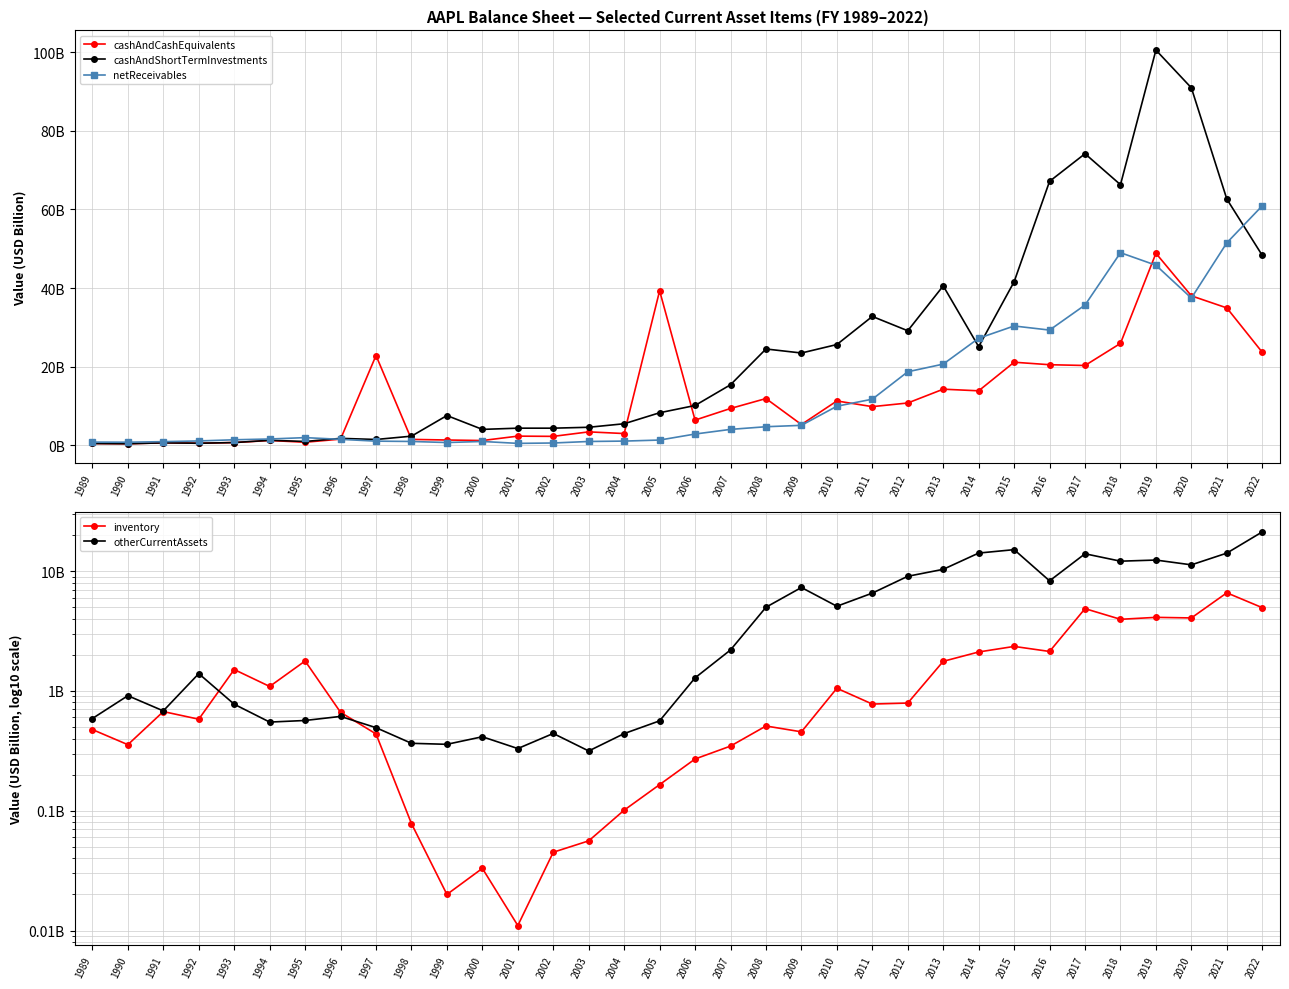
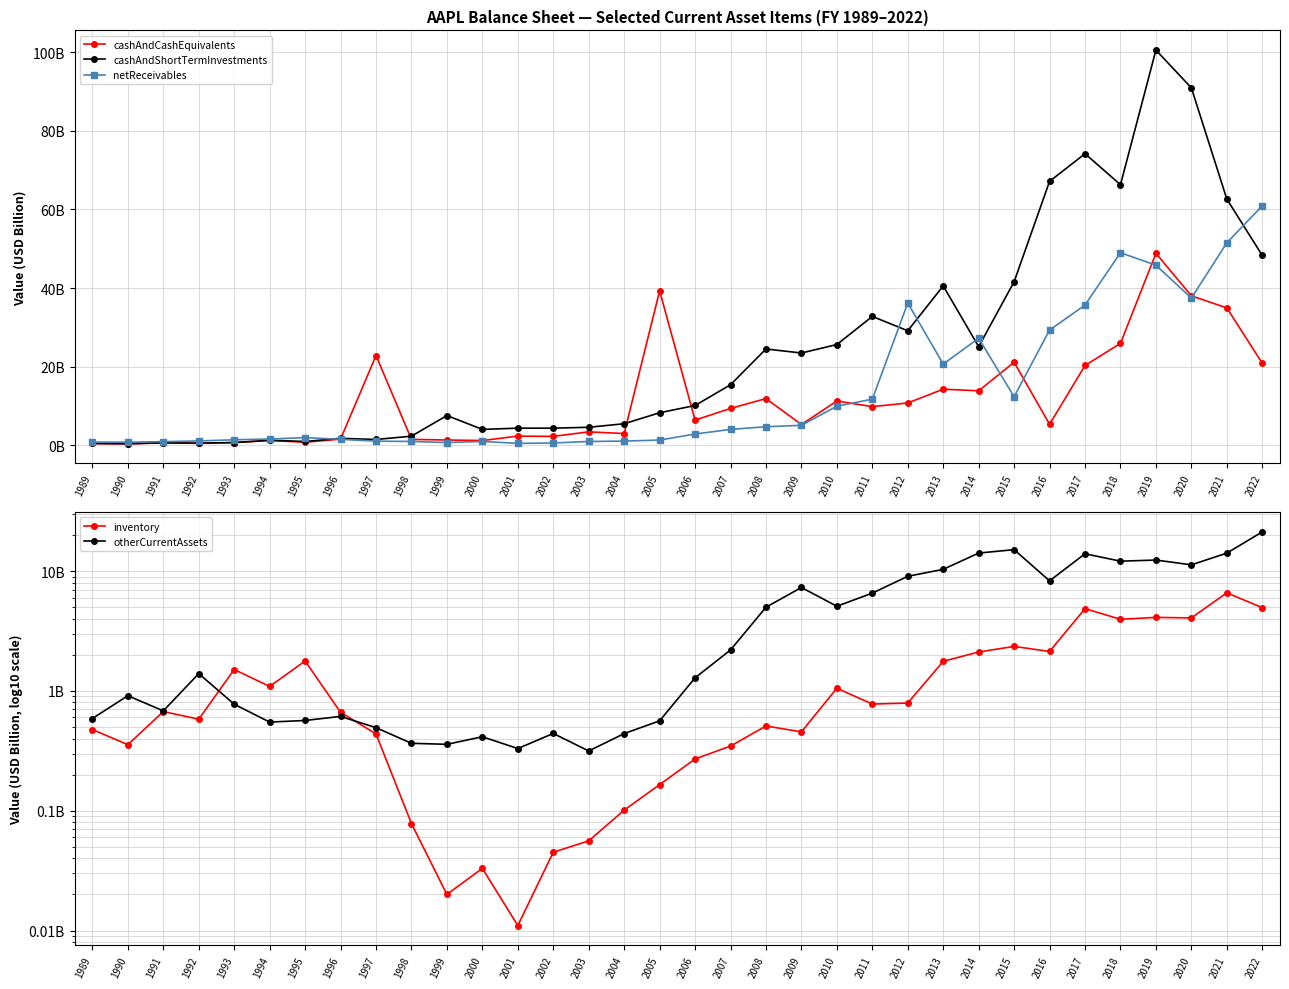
  {
    "AAPL Balance Sheet — Selected Current Asset Items (FY 1989–2022)": {
      "cashAndCashEquivalents": {
        "1997": 23000000000,
        "2001": 2000000000,
        "2002": 2000000000,
        "2003": 3000000000,
        "2004": 3000000000,
        "2005": 39000000000,
        "2006": 6000000000,
        "2007": 9000000000,
        "2008": 12000000000,
        "2010": 11000000000,
        "2011": 10000000000,
        "2012": 11000000000,
        "2013": 14000000000,
        "2014": 14000000000,
        "2015": 21000000000,
-       "2016": 20000000000,
+       "2016": 5000000000,
        "2017": 20000000000,
        "2018": 26000000000,
        "2019": 49000000000,
        "2021": 35000000000,
-       "2022": 24000000000
+       "2022": 21000000000
      },
      "cashAndShortTermInvestments": {
        "1998": 2000000000,
        "1999": 8000000000,
        "2000": 4000000000,
        "2001": 4000000000,
        "2002": 4000000000,
        "2003": 5000000000,
        "2004": 5000000000,
        "2005": 8000000000,
        "2006": 10000000000,
        "2007": 15000000000,
        "2008": 24000000000,
        "2009": 23000000000,
        "2010": 26000000000,
        "2011": 33000000000,
        "2012": 29000000000,
        "2013": 41000000000,
        "2014": 25000000000,
        "2015": 42000000000,
        "2016": 67000000000,
        "2017": 74000000000,
        "2018": 66000000000,
        "2019": 101000000000,
        "2020": 91000000000,
        "2021": 63000000000,
        "2022": 48000000000
      },
      "netReceivables": {
        "1993": 1000000000,
        "1995": 2000000000,
        "2001": 0,
        "2002": 1000000000,
        "2003": 1000000000,
        "2004": 1000000000,
        "2005": 1000000000,
        "2006": 3000000000,
        "2007": 4000000000,
        "2008": 5000000000,
        "2010": 10000000000,
        "2011": 12000000000,
-       "2012": 19000000000,
+       "2012": 36000000000,
        "2013": 21000000000,
        "2014": 27000000000,
-       "2015": 30000000000,
+       "2015": 12000000000,
        "2016": 29000000000,
        "2017": 36000000000,
        "2018": 49000000000,
        "2019": 46000000000,
        "2021": 52000000000,
        "2022": 61000000000
      }
    }
  }
